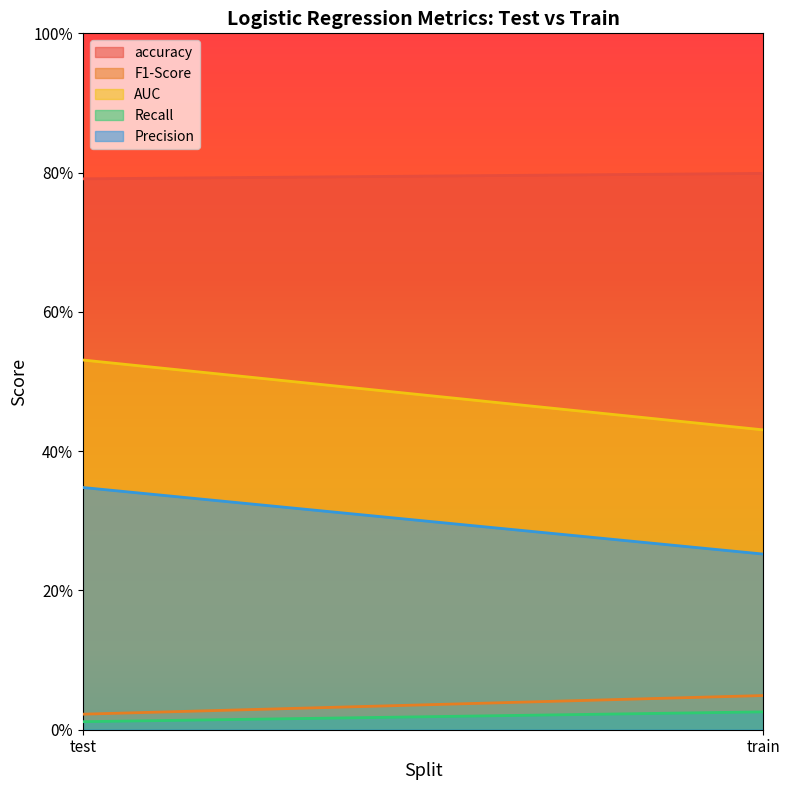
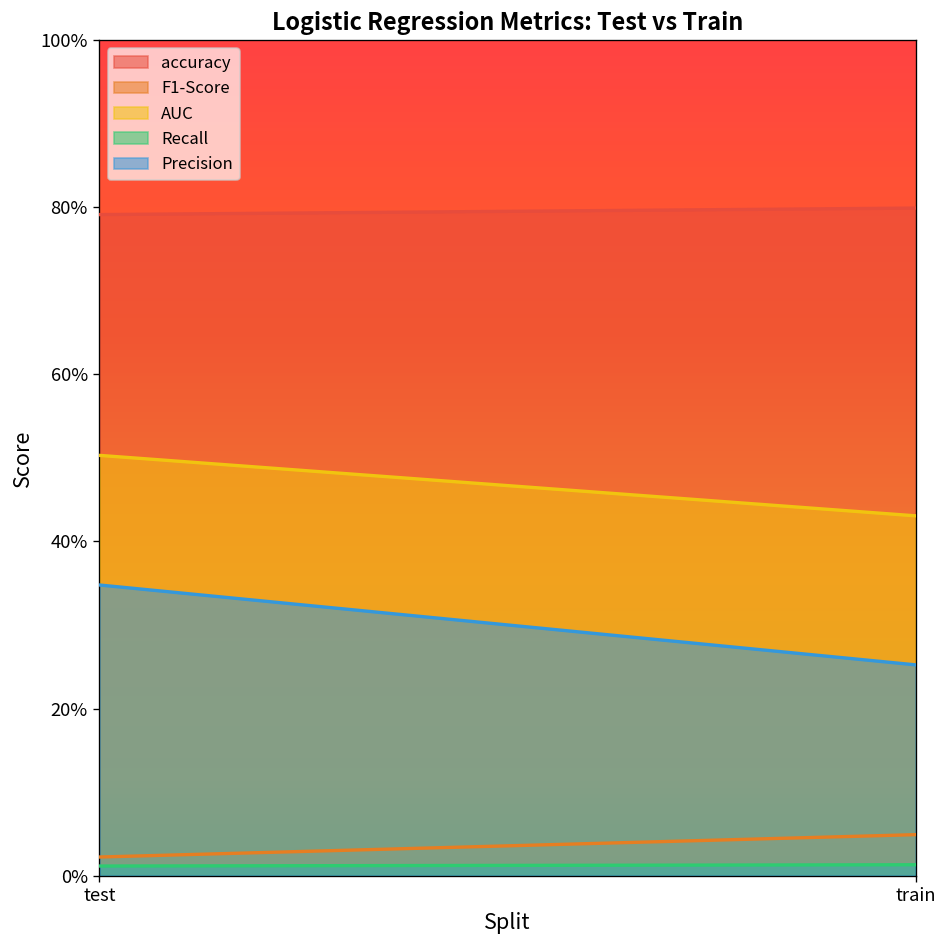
  {
    "AUC": {
-     "test": "53%",
+     "test": "50%",
      "train": "43%"
    },
    "Recall": {
      "test": "1%",
-     "train": "3%"
+     "train": "1%"
    },
    "Precision": {
      "test": "35%",
      "train": "25%"
    }
  }
